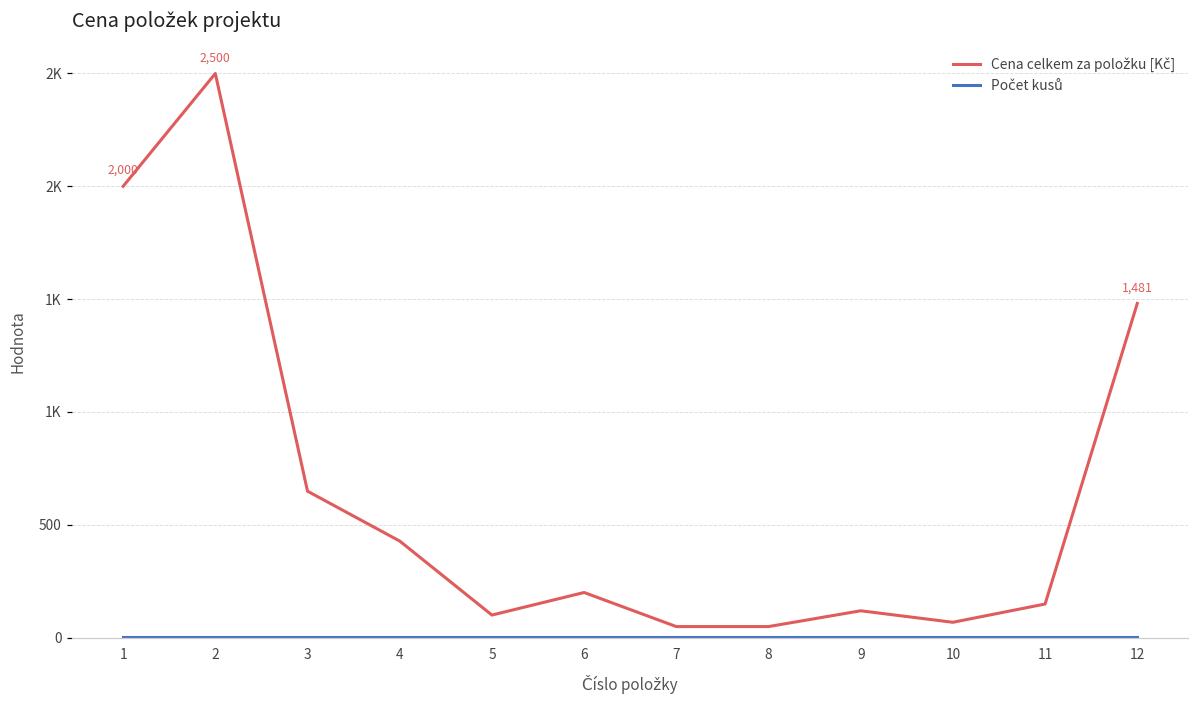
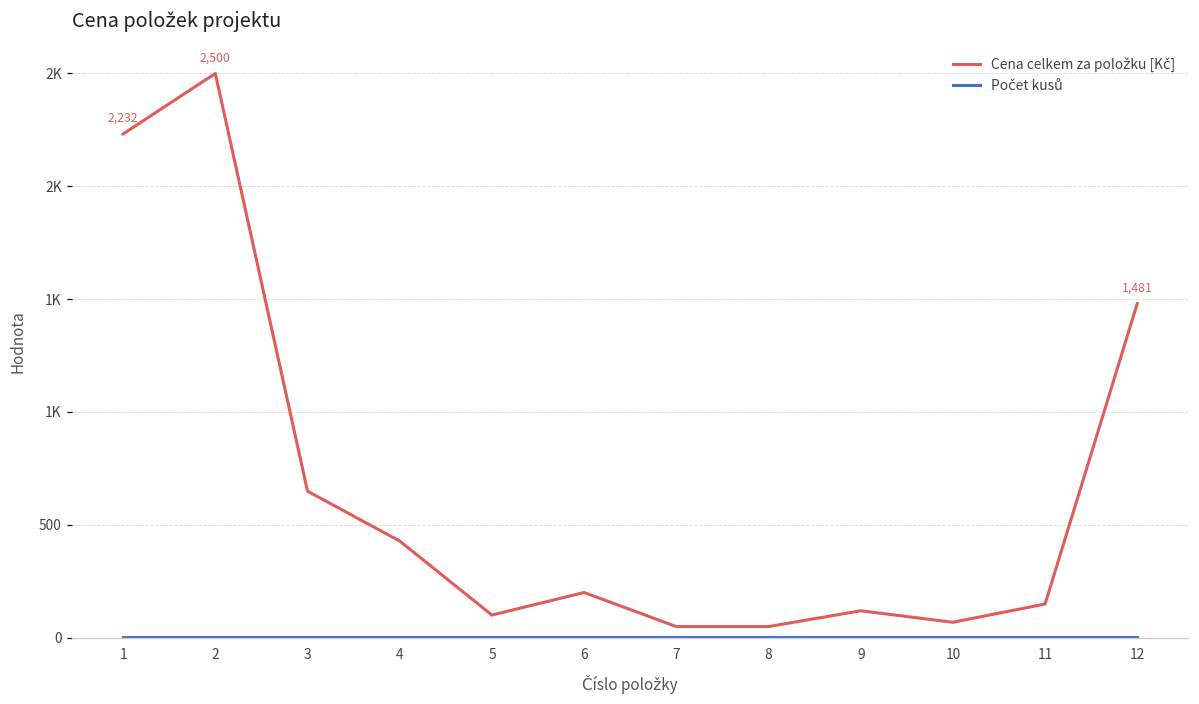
  {
    "Cena celkem za položku [Kč]": {
-     "1": "2,000",
+     "1": "2,232",
      "2": "2,500",
      "12": "1,481"
    }
  }
